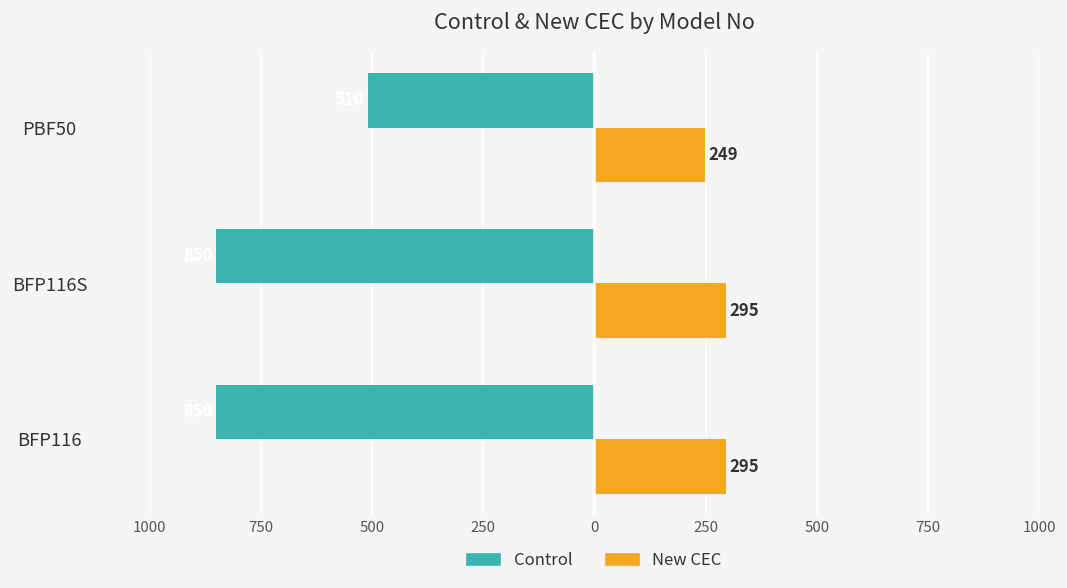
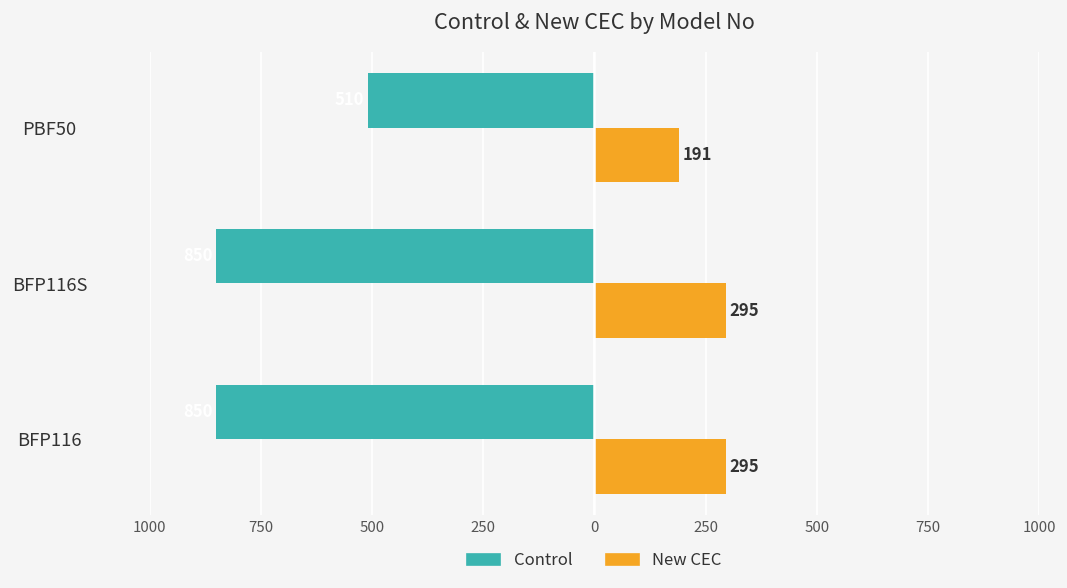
  {
    "New CEC": {
-     "PBF50": 249,
+     "PBF50": 191,
      "BFP116S": 295,
      "BFP116": 295
    }
  }
